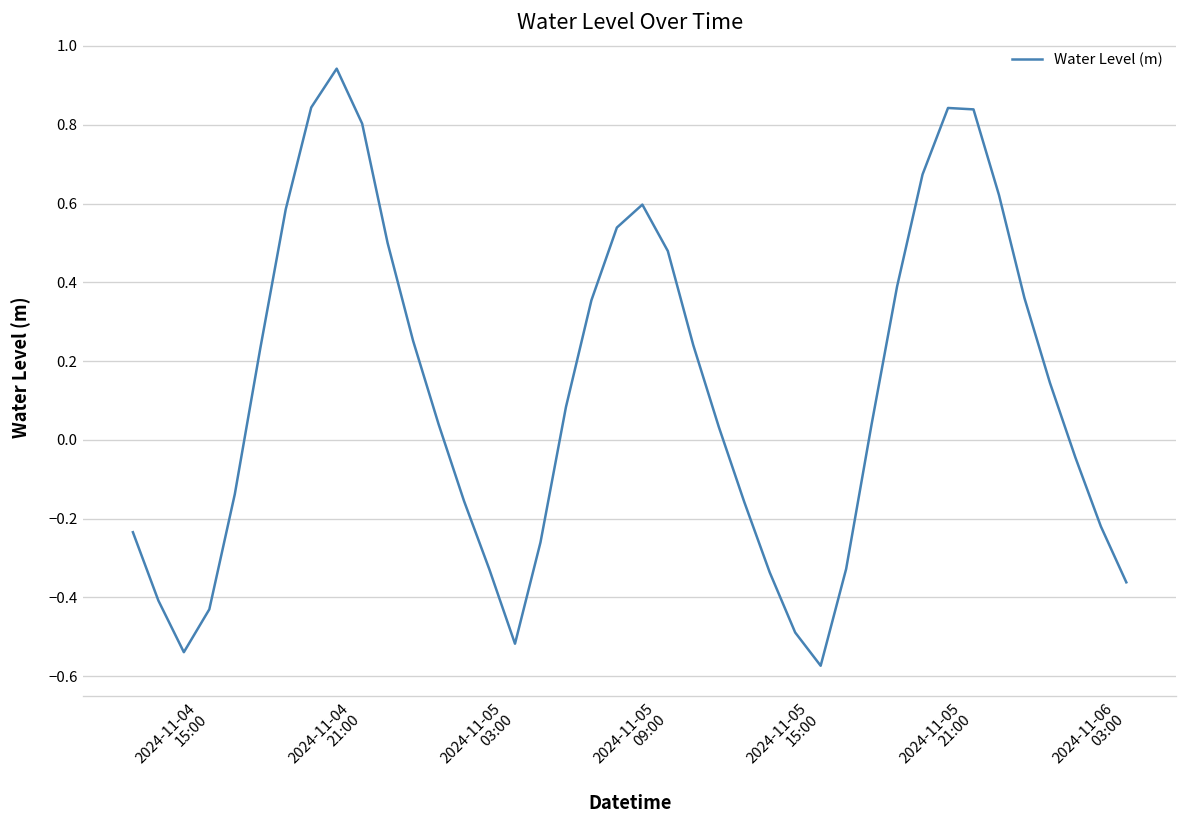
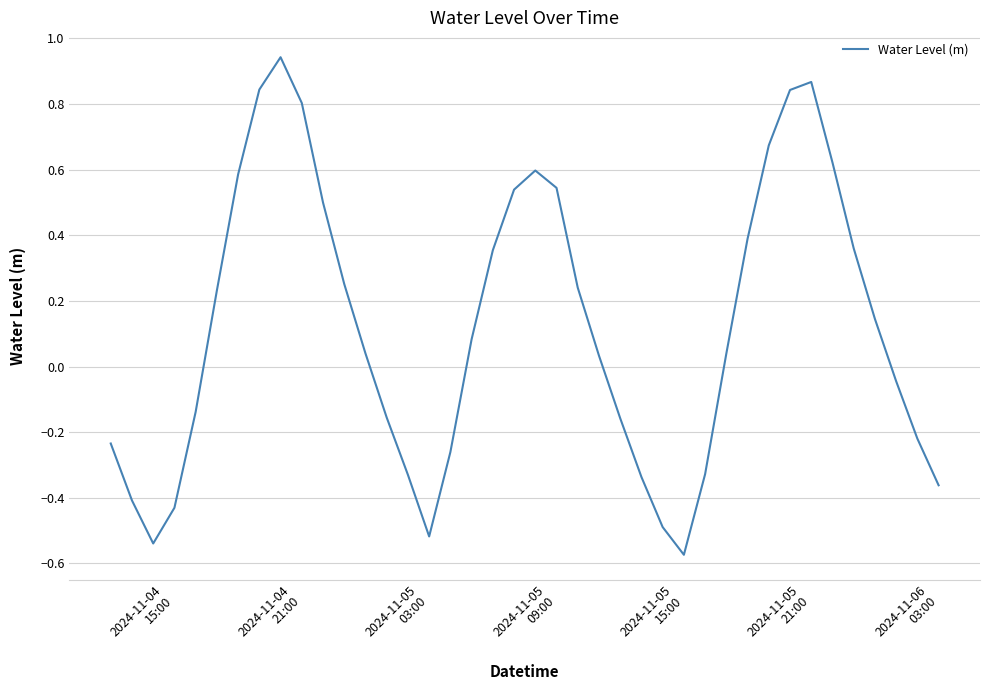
  {
    "2024-11-04 15:00": -0.43,
    "2024-11-04 21:00": 0.80,
    "2024-11-05 03:00": -0.52,
-   "2024-11-05 09:00": 0.48,
+   "2024-11-05 09:00": 0.54,
    "2024-11-05 15:00": -0.57,
-   "2024-11-05 21:00": 0.84,
+   "2024-11-05 21:00": 0.87,
    "2024-11-06 03:00": -0.36
  }
